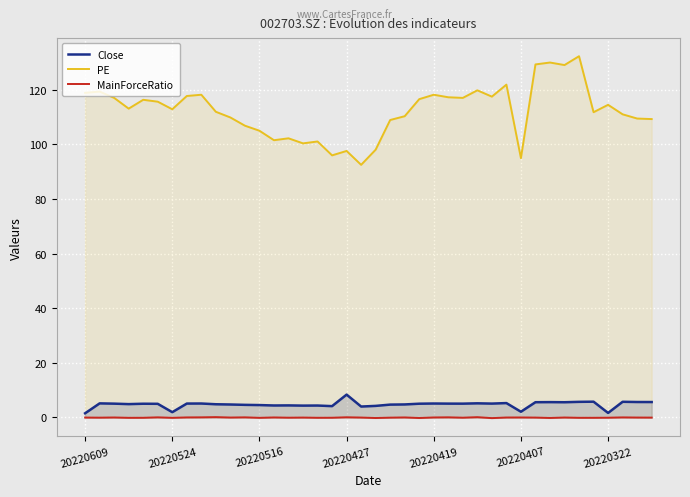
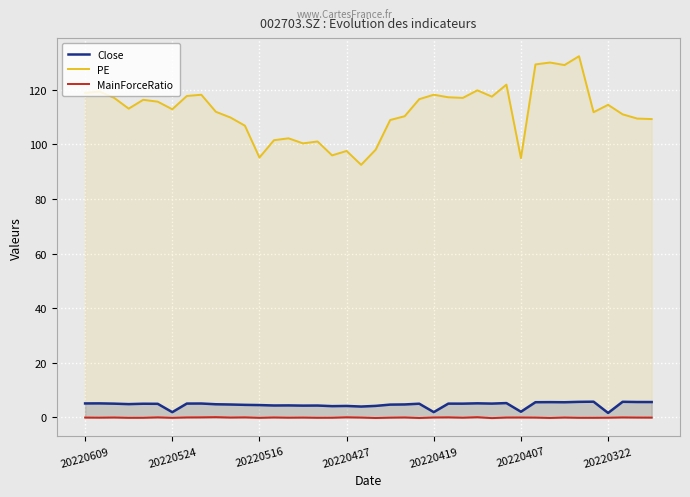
  {
    "Close": {
-     "20220609": 2,
+     "20220609": 5,
      "20220524": 2,
      "20220516": 5,
-     "20220427": 8,
-     "20220419": 5,
+     "20220427": 4,
+     "20220419": 2,
      "20220407": 2,
      "20220322": 2
    },
    "PE": {
      "20220524": 113,
-     "20220516": 105,
+     "20220516": 95,
      "20220427": 98,
      "20220419": 118,
      "20220407": 95,
      "20220322": 114
    }
  }
